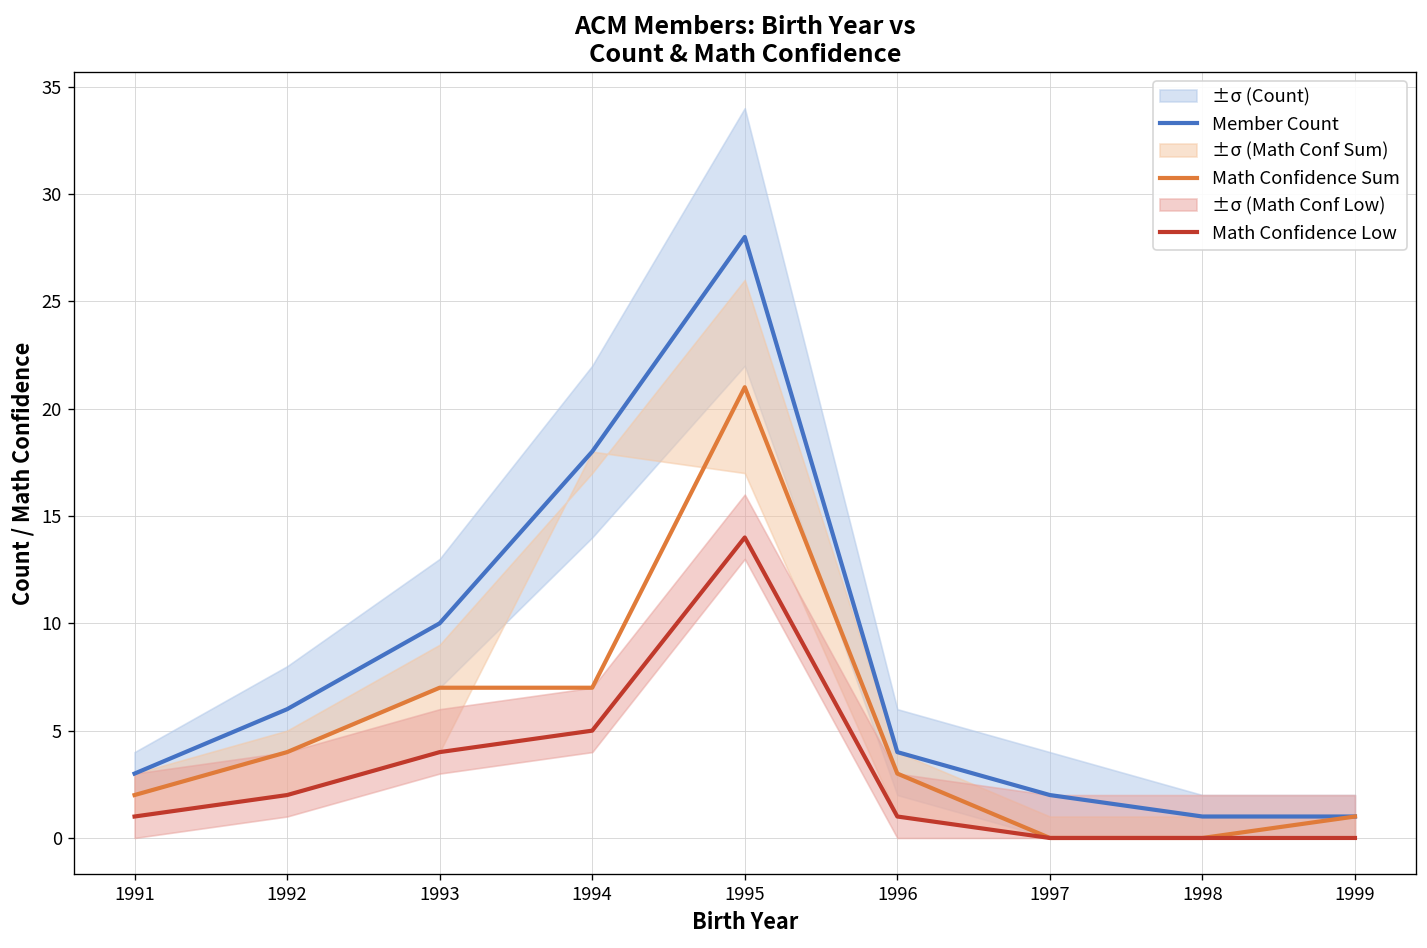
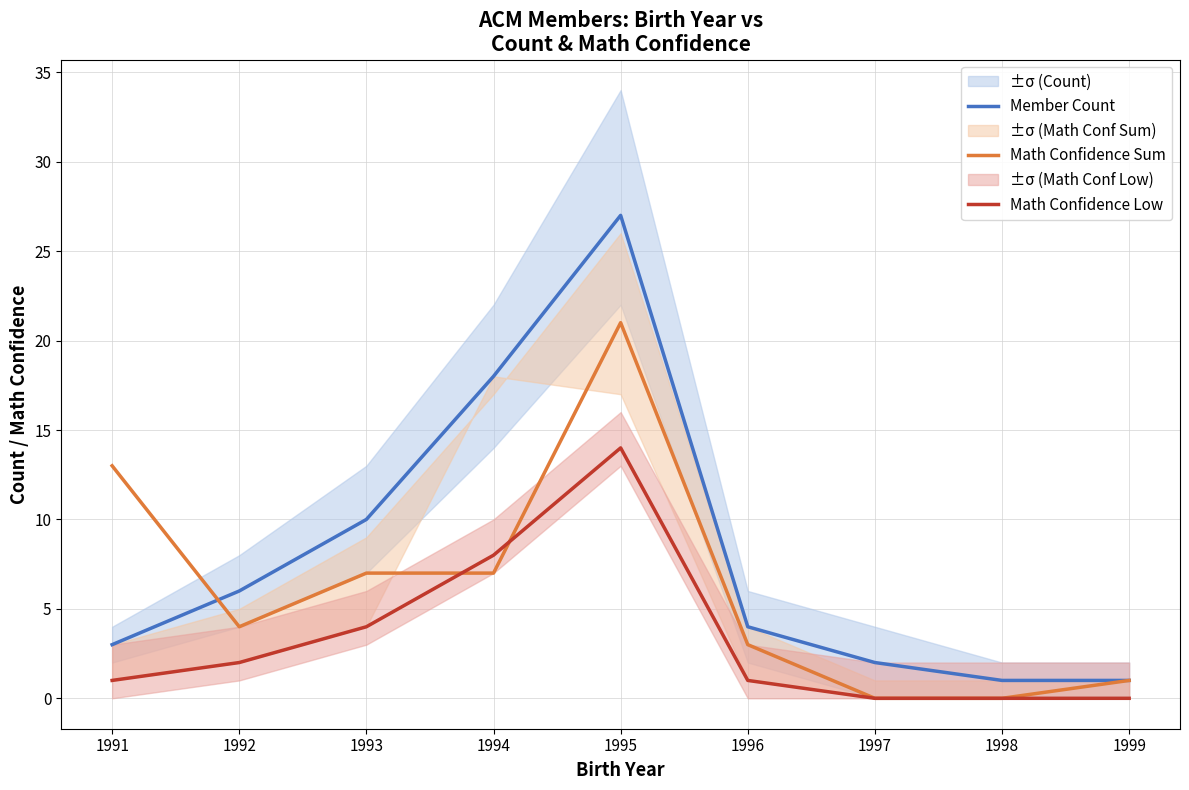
  {
    "Member Count": {
      "1992": 6,
      "1993": 10,
-     "1995": 28
+     "1995": 27
    },
    "Math Confidence Sum": {
-     "1991": 2,
+     "1991": 13,
      "1993": 7,
      "1995": 21
    },
    "Math Confidence Low": {
      "1991": 1,
      "1992": 2,
      "1993": 4,
-     "1994": 5,
+     "1994": 8,
      "1995": 14,
      "1996": 1,
      "1999": 0
    }
  }
